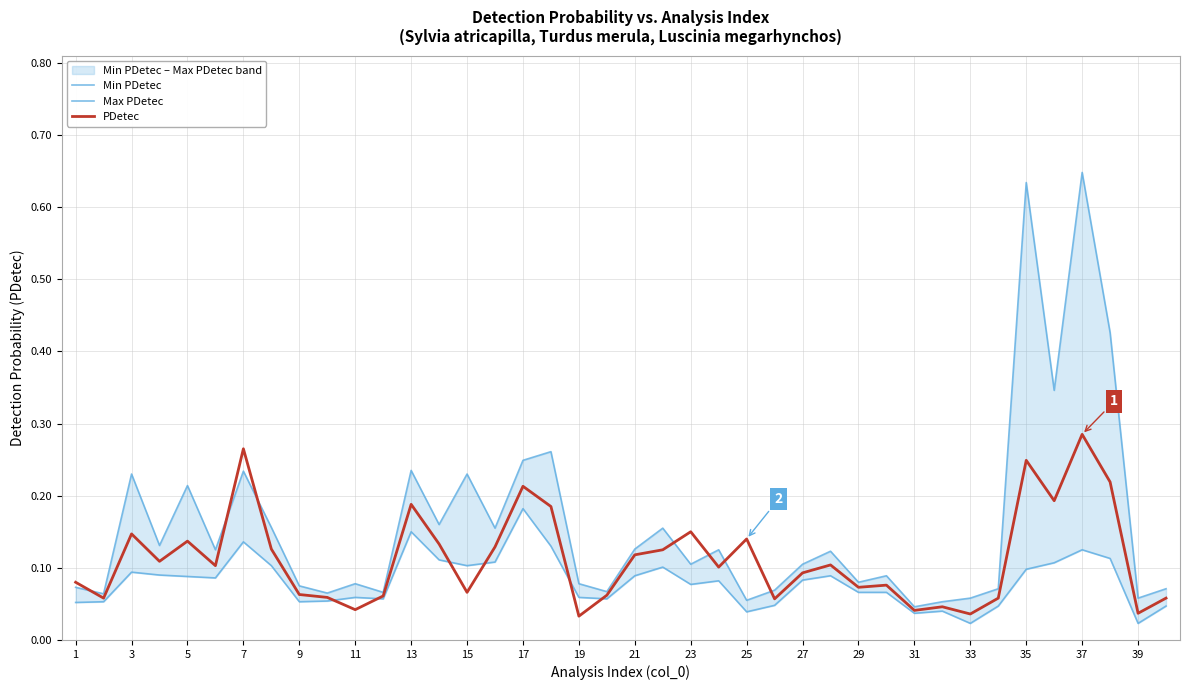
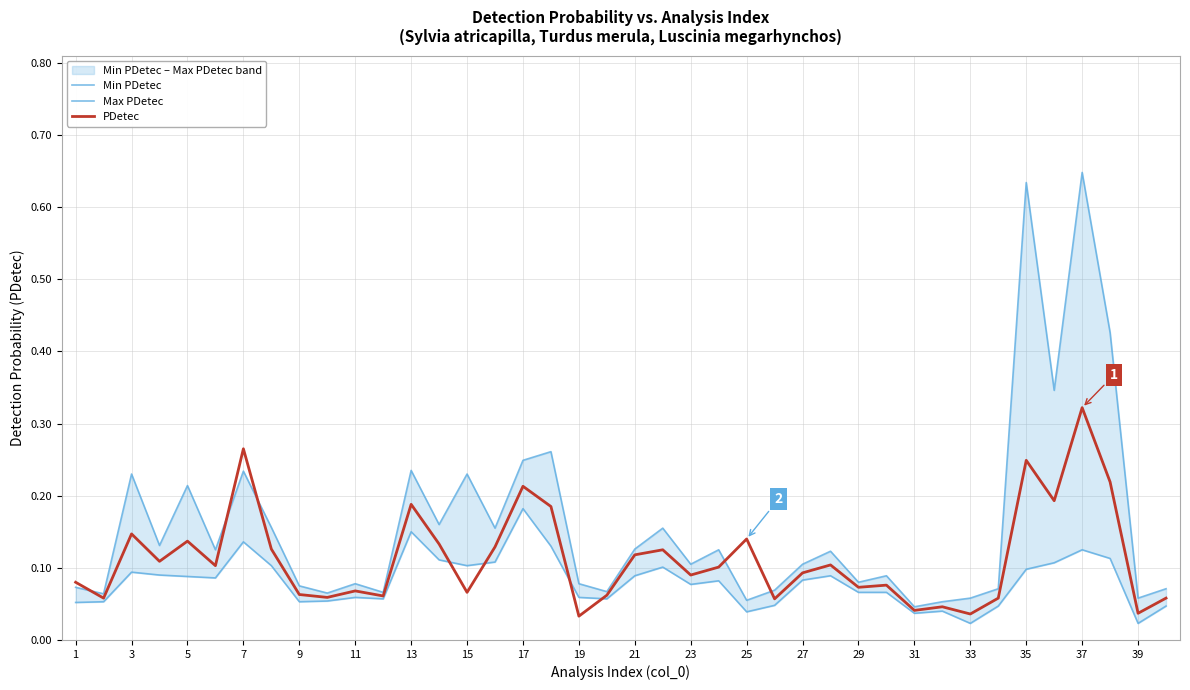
  {
    "PDetec": {
      "1": 0.08,
      "3": 0.15,
      "5": 0.14,
      "7": 0.27,
      "9": 0.06,
-     "11": 0.04,
+     "11": 0.07,
      "13": 0.19,
      "15": 0.07,
      "17": 0.21,
      "19": 0.03,
      "21": 0.12,
-     "23": 0.15,
+     "23": 0.09,
      "25": 0.14,
      "27": 0.09,
      "29": 0.07,
      "31": 0.04,
      "33": 0.04,
      "35": 0.25,
-     "37": 0.29,
+     "37": 0.32,
      "39": 0.04
    }
  }
